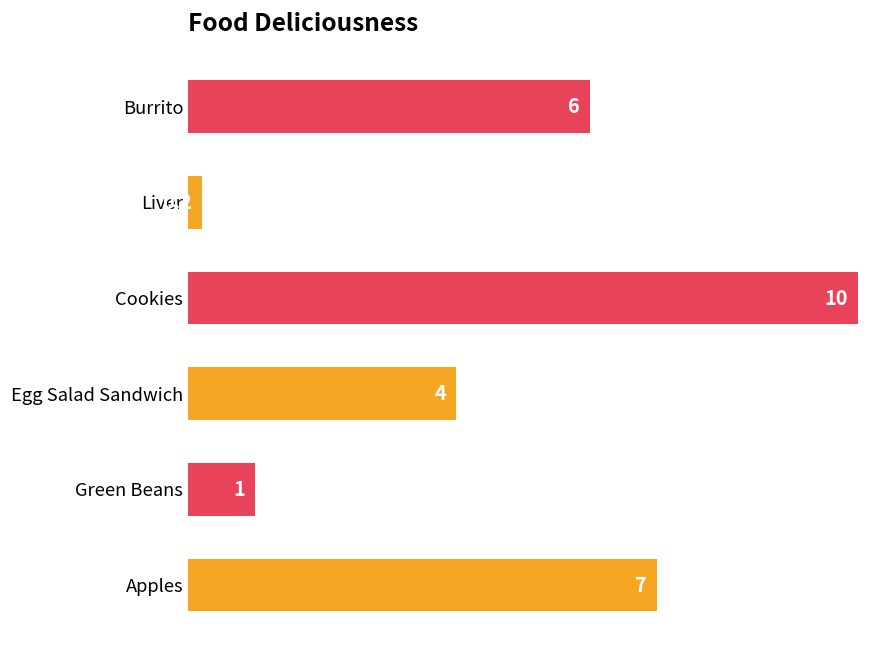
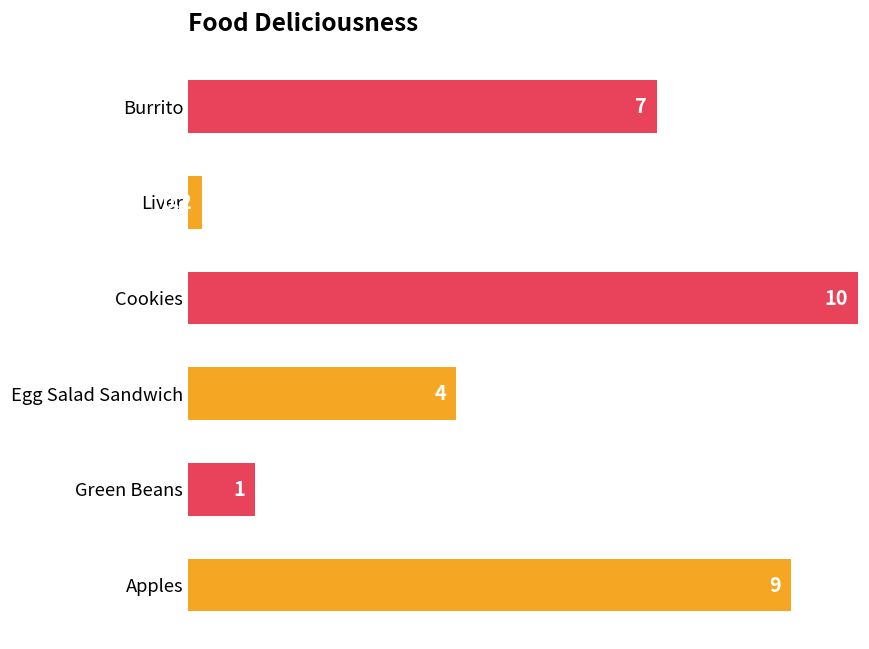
  {
-   "Burrito": 6,
+   "Burrito": 7,
    "Cookies": 10,
    "Egg Salad Sandwich": 4,
    "Green Beans": 1,
-   "Apples": 7
+   "Apples": 9
  }
